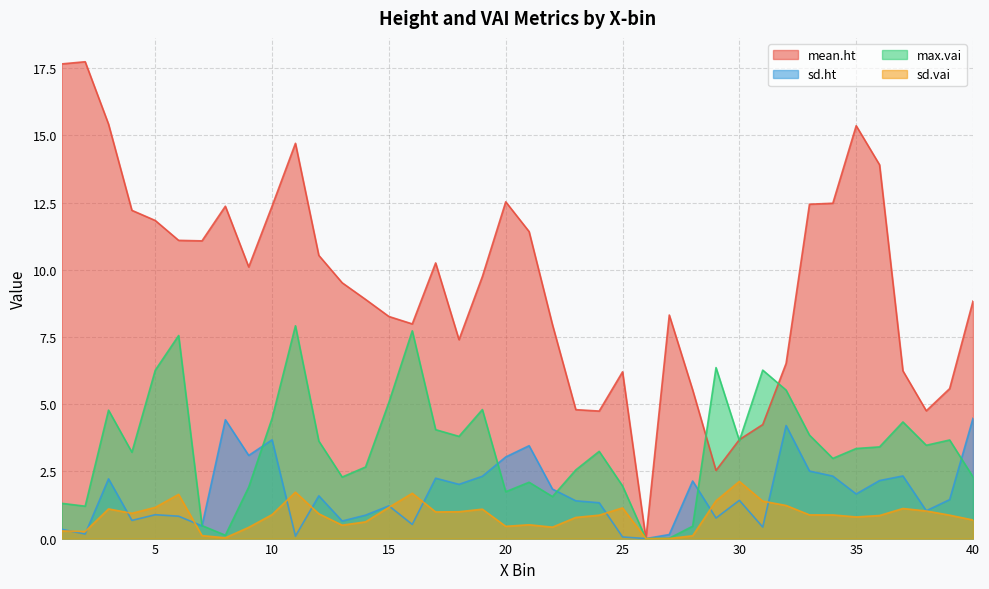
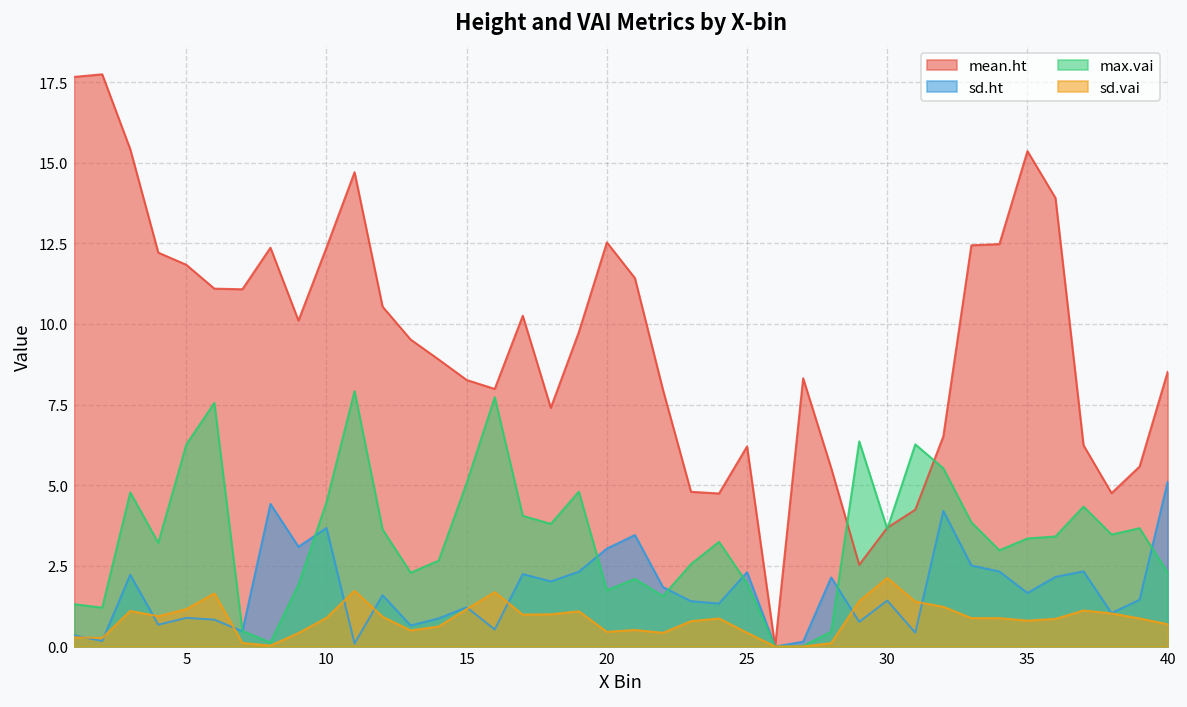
  {
    "mean.ht": {
      "5": 11.8,
      "10": 12.4,
      "15": 8.3,
      "20": 12.5,
      "25": 6.2,
      "35": 15.4,
-     "40": 8.8
+     "40": 8.5
    },
    "sd.ht": {
      "5": 0.9,
      "10": 3.7,
      "20": 3.0,
-     "25": 0.1,
+     "25": 2.3,
      "30": 1.4,
      "35": 1.7,
-     "40": 4.5
+     "40": 5.1
    },
    "max.vai": {
      "5": 6.3,
      "10": 4.5,
      "15": 5.1,
      "20": 1.7,
      "25": 2.0,
      "35": 3.4,
      "40": 2.3
    },
    "sd.vai": {
      "5": 1.2,
      "10": 0.9,
      "20": 0.5,
-     "25": 1.1,
+     "25": 0.4,
      "30": 2.1,
      "35": 0.8,
      "40": 0.7
    }
  }
